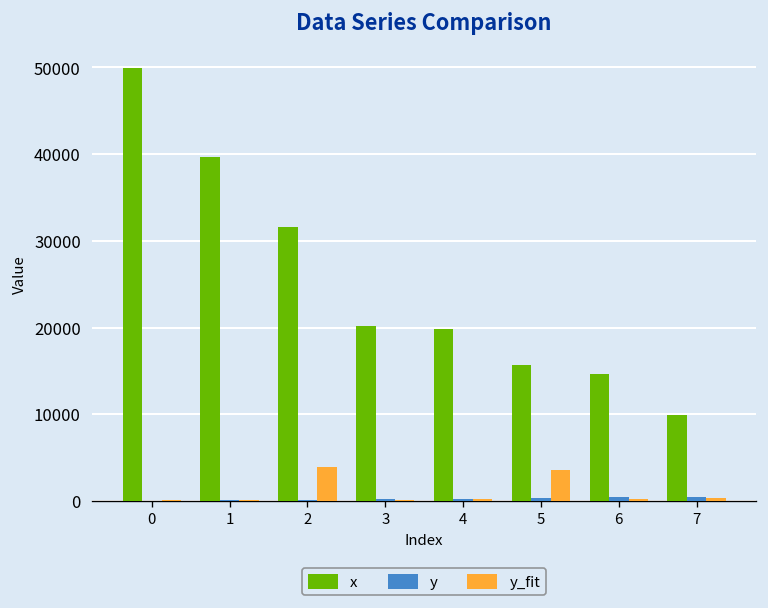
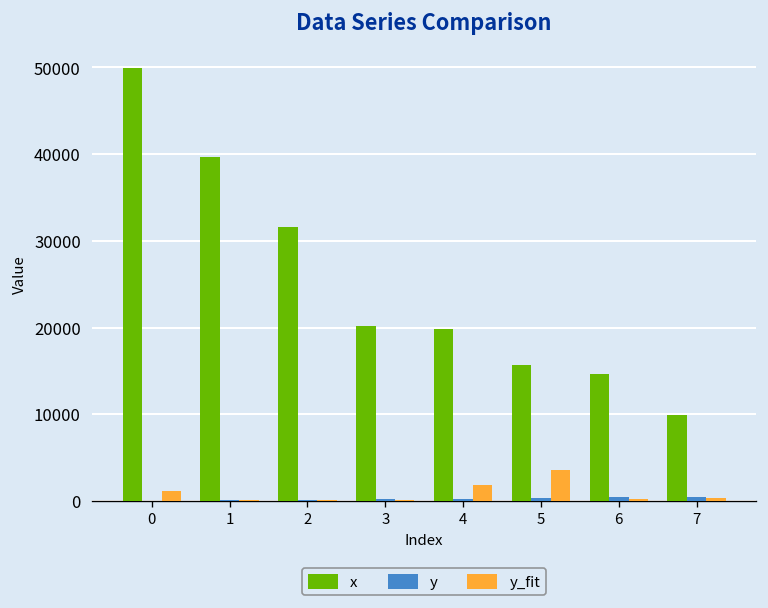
  {
    "x": {
      "0": 50000,
      "1": 40000,
      "2": 32000,
      "3": 20000,
      "4": 20000,
      "5": 16000,
      "6": 15000,
      "7": 10000
    },
    "y": {
      "6": 0,
      "7": 0
    },
    "y_fit": {
-     "0": 0,
-     "2": 4000,
-     "4": 0,
+     "0": 1000,
+     "2": 0,
+     "4": 2000,
      "5": 4000,
      "7": 0
    }
  }
